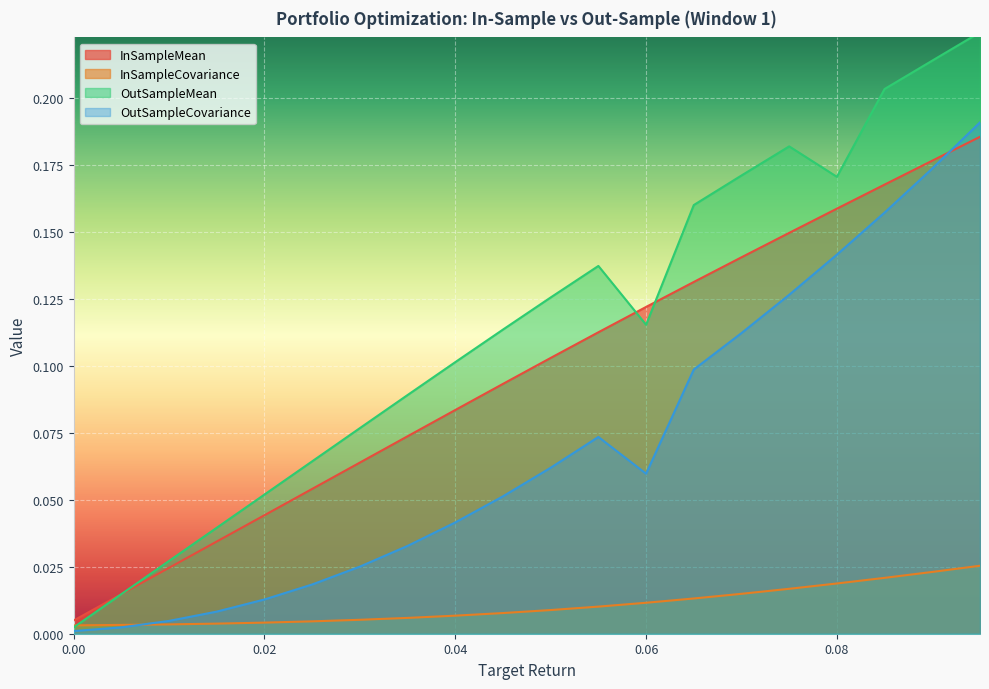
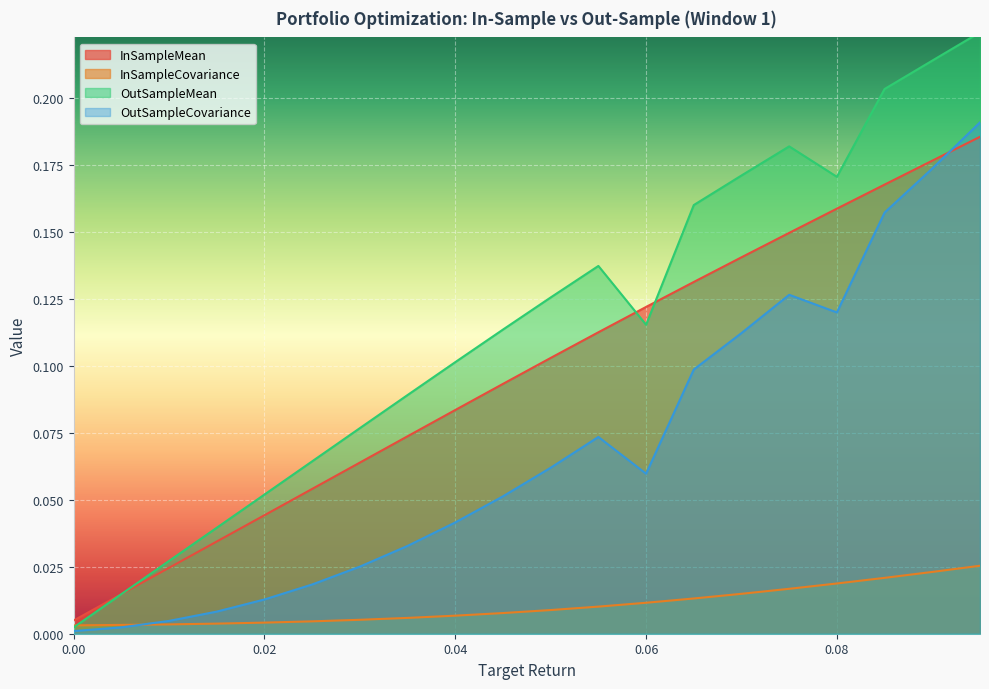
  {
    "OutSampleMean": {
      "0.02": 0.052,
      "0.04": 0.101,
      "0.06": 0.115,
      "0.08": 0.171
    },
    "OutSampleCovariance": {
      "0.00": 0.001,
      "0.02": 0.013,
      "0.04": 0.042,
      "0.06": 0.060,
-     "0.08": 0.142
+     "0.08": 0.120
    }
  }
